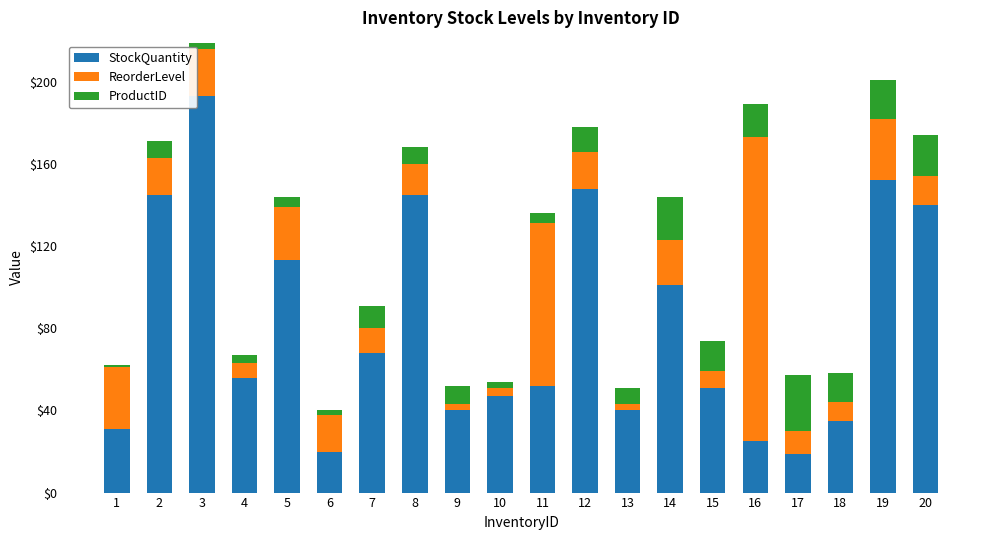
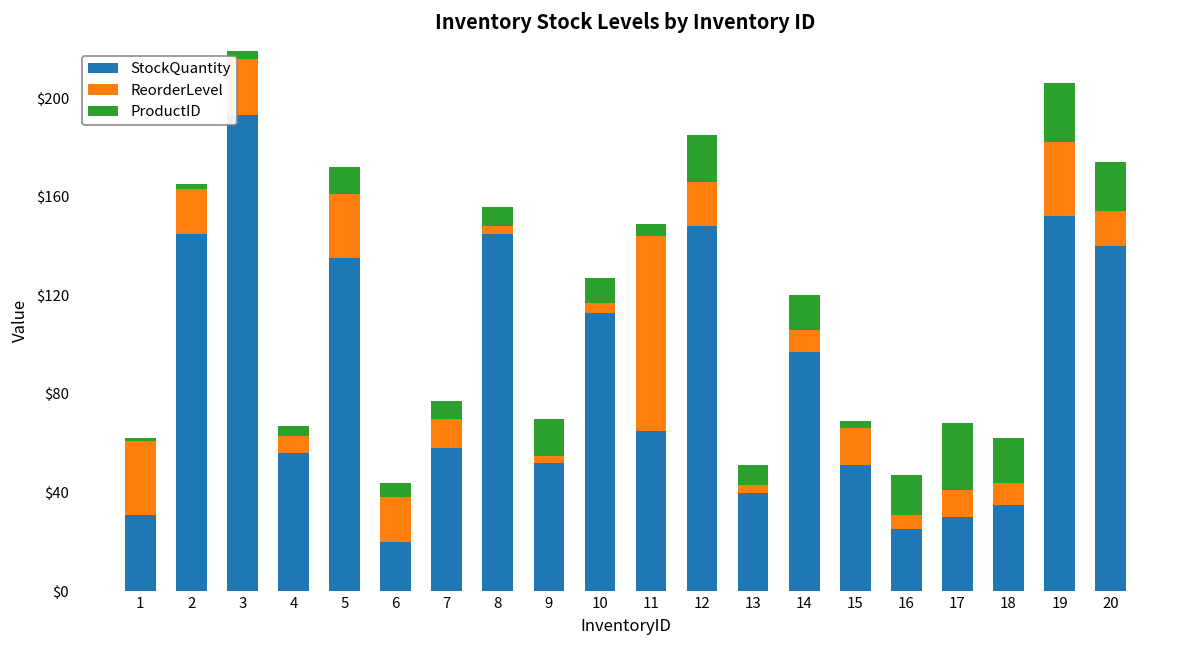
  {
    "StockQuantity": {
      "1": "$31",
      "2": "$145",
      "3": "$193",
      "4": "$56",
-     "5": "$113",
+     "5": "$135",
      "6": "$20",
-     "7": "$68",
+     "7": "$58",
      "8": "$145",
-     "9": "$40",
-     "10": "$47",
-     "11": "$52",
+     "9": "$52",
+     "10": "$113",
+     "11": "$65",
      "12": "$148",
      "13": "$40",
-     "14": "$101",
+     "14": "$97",
      "15": "$51",
      "16": "$25",
-     "17": "$19",
+     "17": "$30",
      "18": "$35",
      "19": "$152",
      "20": "$140"
    },
    "ReorderLevel": {
      "1": "$30",
      "2": "$18",
      "3": "$23",
      "4": "$7",
      "5": "$26",
      "6": "$18",
      "7": "$12",
-     "8": "$15",
+     "8": "$3",
      "9": "$3",
      "10": "$4",
      "11": "$79",
      "12": "$18",
      "13": "$3",
-     "14": "$22",
-     "15": "$8",
-     "16": "$148",
+     "14": "$9",
+     "15": "$15",
+     "16": "$6",
      "17": "$11",
      "18": "$9",
      "19": "$30",
      "20": "$14"
    },
    "ProductID": {
-     "2": "$8",
+     "2": "$2",
      "3": "$3",
      "4": "$4",
-     "5": "$5",
-     "6": "$2",
-     "7": "$11",
+     "5": "$11",
+     "6": "$6",
+     "7": "$7",
      "8": "$8",
-     "9": "$9",
-     "10": "$3",
+     "9": "$15",
+     "10": "$10",
      "11": "$5",
-     "12": "$12",
+     "12": "$19",
      "13": "$8",
-     "14": "$21",
-     "15": "$15",
+     "14": "$14",
+     "15": "$3",
      "16": "$16",
      "17": "$27",
-     "18": "$14",
-     "19": "$19",
+     "18": "$18",
+     "19": "$24",
      "20": "$20"
    }
  }
